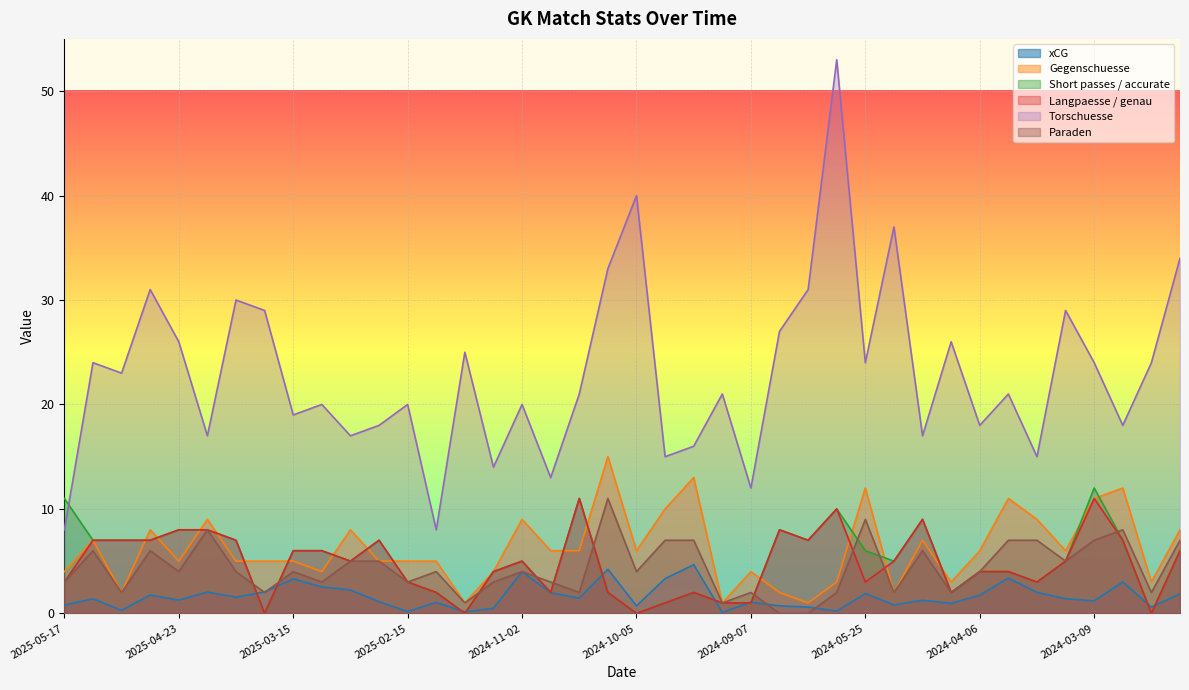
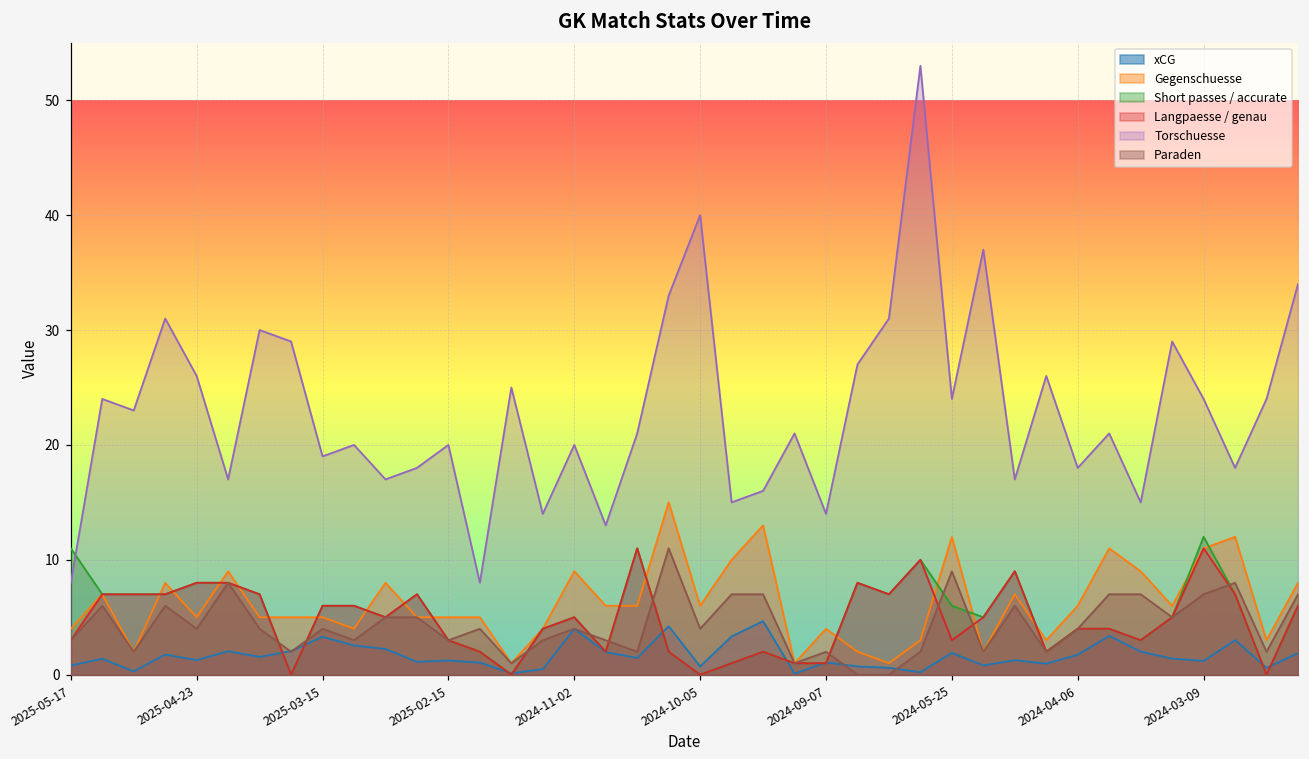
  {
    "xCG": {
      "2025-05-17": 0.8,
      "2025-04-23": 1.3,
      "2025-03-15": 3.3,
-     "2025-02-15": 0.2,
+     "2025-02-15": 1.2,
      "2024-10-05": 0.7,
      "2024-05-25": 1.9,
      "2024-04-06": 1.7,
      "2024-03-09": 1.2
    },
    "Short passes / accurate": {
      "2025-05-17": 11.0,
      "2024-05-25": 6.0,
      "2024-03-09": 12.0
    },
    "Torschuesse": {
      "2025-05-17": 8,
      "2025-04-23": 26,
      "2025-03-15": 19,
      "2025-02-15": 20,
      "2024-11-02": 20,
      "2024-10-05": 40,
-     "2024-09-07": 12,
+     "2024-09-07": 14,
      "2024-05-25": 24,
      "2024-04-06": 18,
      "2024-03-09": 24
    }
  }
